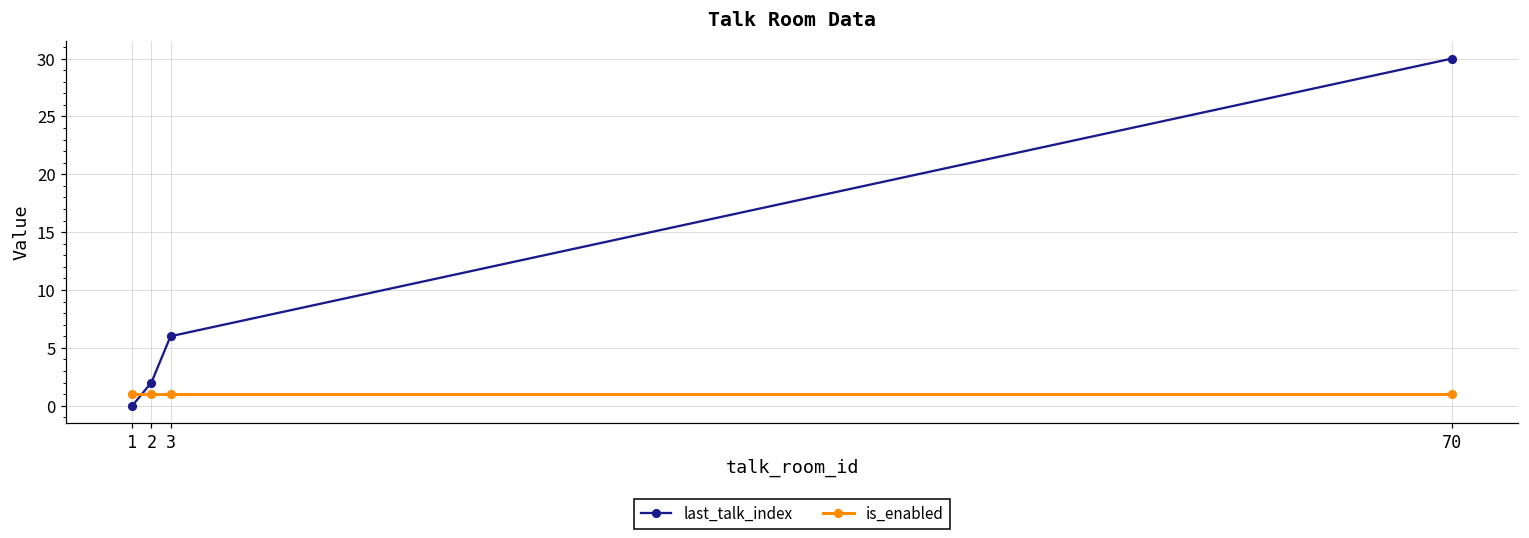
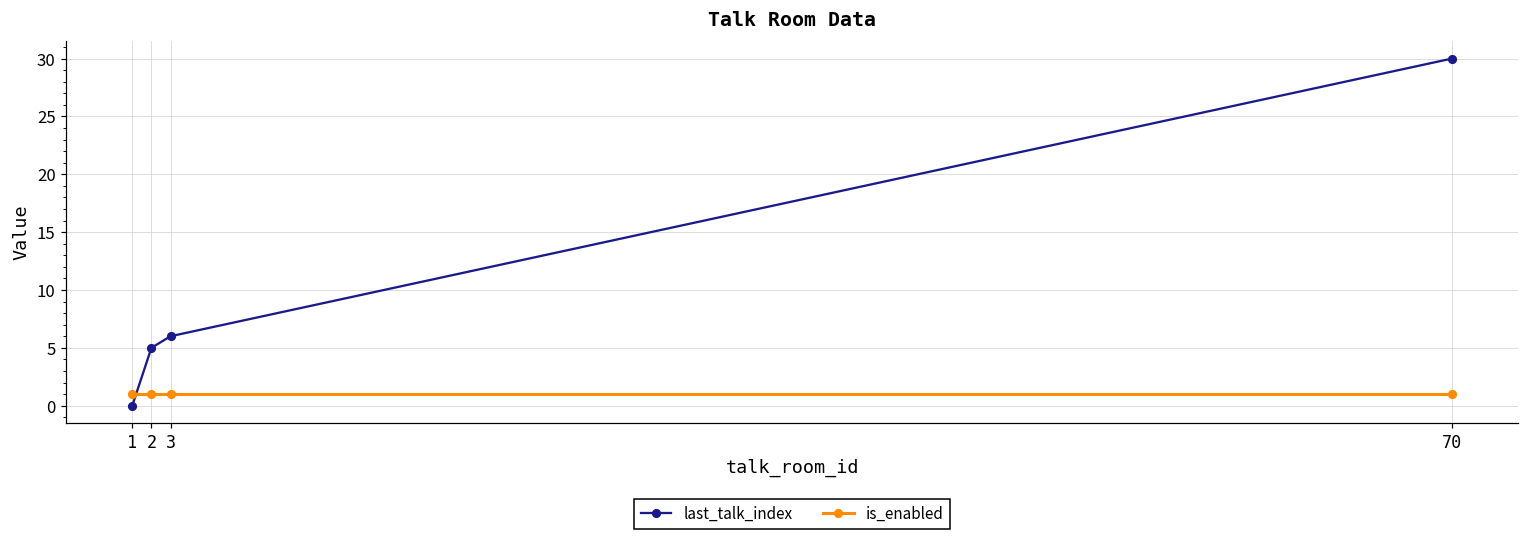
  {
    "last_talk_index": {
      "1": 0,
-     "2": 2,
+     "2": 5,
      "3": 6,
      "70": 30
    },
    "is_enabled": {
      "1": 1,
      "2": 1,
      "3": 1,
      "70": 1
    }
  }
